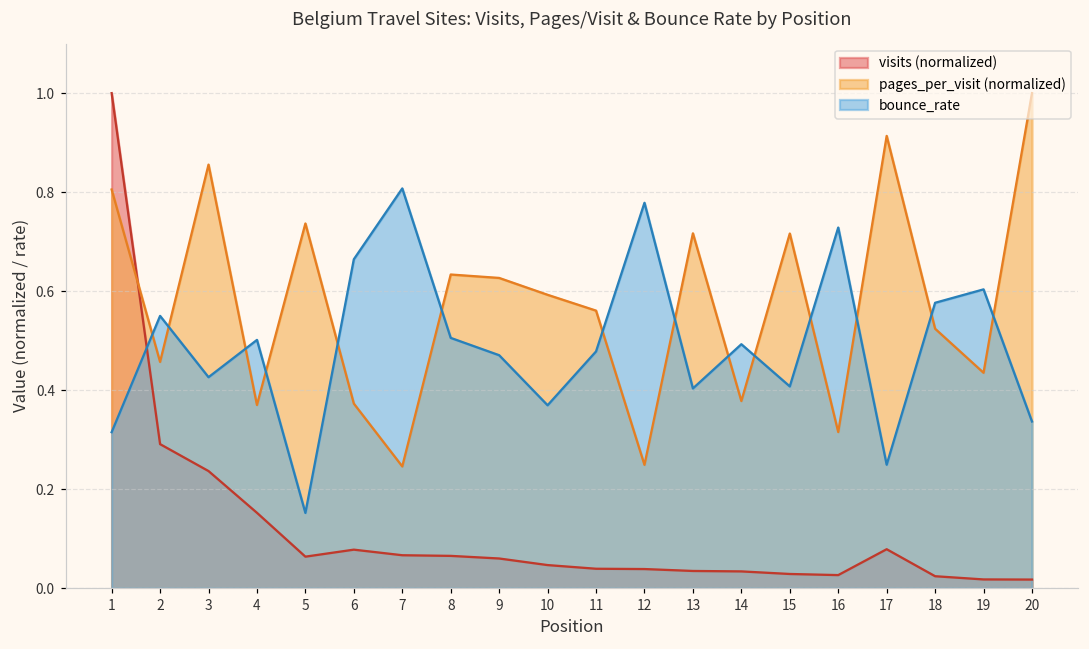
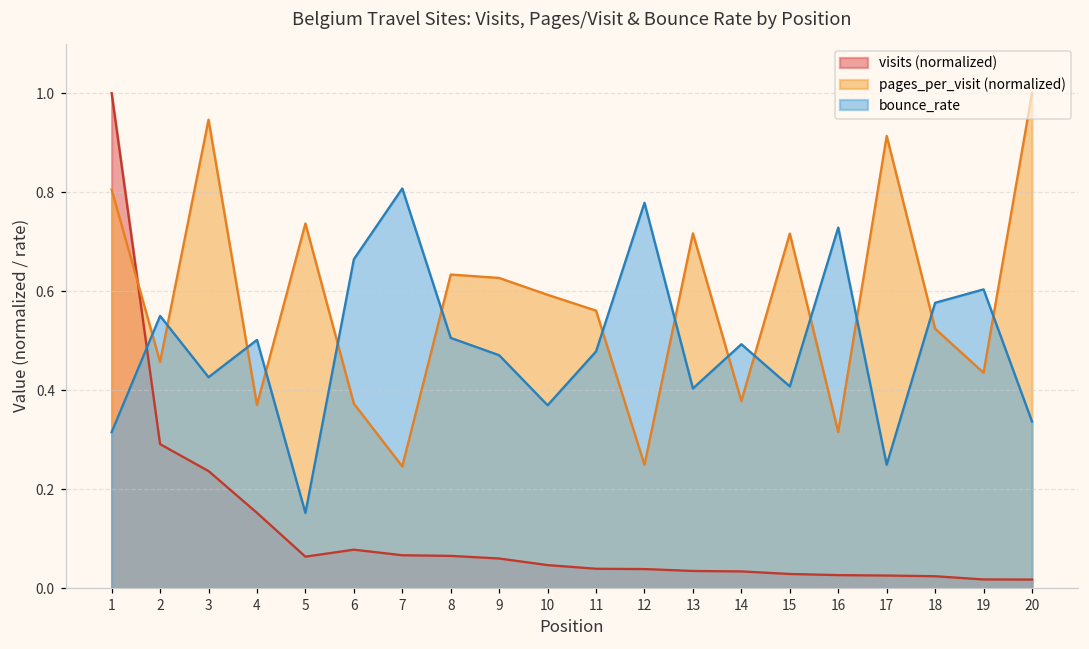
  {
    "visits (normalized)": {
      "1": 1.00,
      "2": 0.29,
      "3": 0.24,
      "4": 0.15,
      "5": 0.06,
      "6": 0.08,
      "7": 0.07,
      "8": 0.07,
      "9": 0.06,
      "10": 0.05,
      "11": 0.04,
      "12": 0.04,
      "13": 0.03,
      "14": 0.03,
      "15": 0.03,
      "16": 0.03,
-     "17": 0.08,
+     "17": 0.03,
      "18": 0.02,
      "19": 0.02,
      "20": 0.02
    },
    "pages_per_visit (normalized)": {
      "1": 0.81,
      "2": 0.46,
-     "3": 0.86,
+     "3": 0.95,
      "4": 0.37,
      "5": 0.74,
      "6": 0.37,
      "7": 0.25,
      "8": 0.63,
      "9": 0.63,
      "10": 0.59,
      "11": 0.56,
      "12": 0.25,
      "13": 0.72,
      "14": 0.38,
      "15": 0.72,
      "16": 0.32,
      "17": 0.91,
      "18": 0.52,
      "19": 0.44
    },
    "bounce_rate": {
      "1": 0.32,
      "2": 0.55,
      "3": 0.43,
      "4": 0.50,
      "5": 0.15,
      "6": 0.66,
      "7": 0.81,
      "8": 0.51,
      "9": 0.47,
      "10": 0.37,
      "11": 0.48,
      "12": 0.78,
      "13": 0.40,
      "14": 0.49,
      "15": 0.41,
      "16": 0.73,
      "17": 0.25,
      "18": 0.58,
      "19": 0.60,
      "20": 0.34
    }
  }
